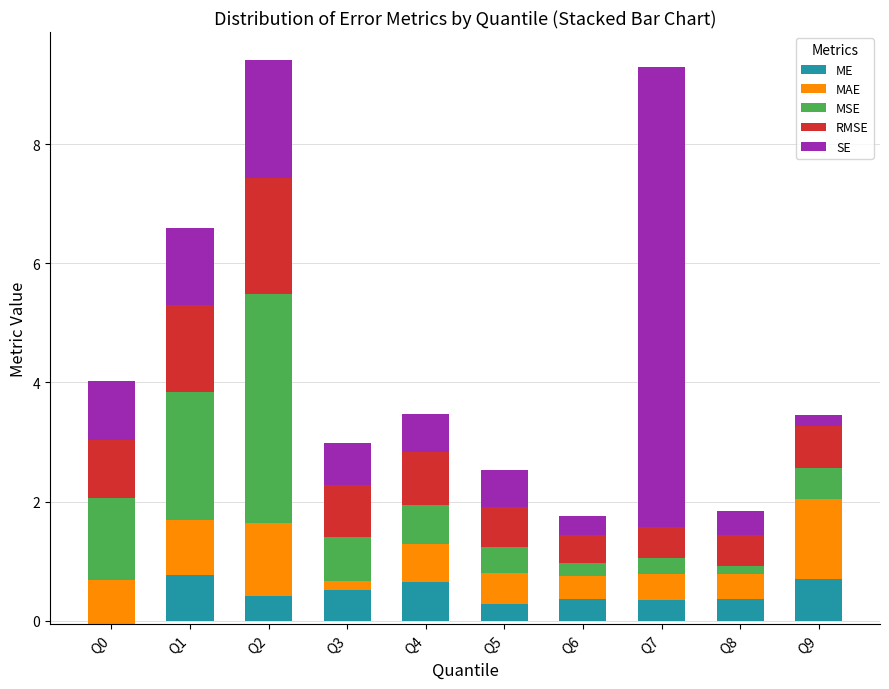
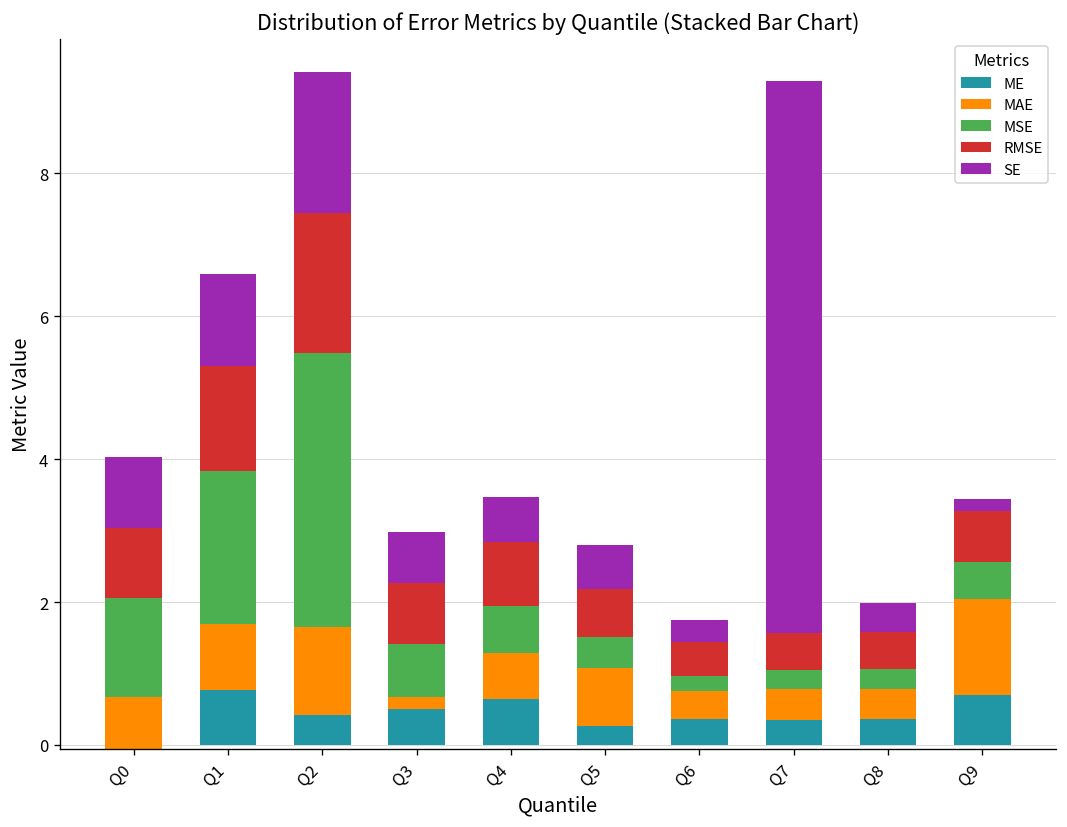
  {
    "ME": {
      "Q0": -0.1,
      "Q1": 0.8,
      "Q2": 0.4,
      "Q3": 0.5,
      "Q4": 0.6,
      "Q5": 0.3,
      "Q6": 0.4,
      "Q7": 0.4,
      "Q8": 0.4,
      "Q9": 0.7
    },
    "MAE": {
      "Q0": 0.7,
      "Q1": 0.9,
      "Q2": 1.2,
      "Q3": 0.2,
      "Q4": 0.6,
-     "Q5": 0.5,
+     "Q5": 0.8,
      "Q6": 0.4,
      "Q7": 0.4,
      "Q8": 0.4,
      "Q9": 1.3
    },
    "MSE": {
      "Q0": 1.4,
      "Q1": 2.1,
      "Q2": 3.8,
      "Q3": 0.7,
      "Q4": 0.7,
      "Q5": 0.4,
      "Q6": 0.2,
      "Q7": 0.3,
-     "Q8": 0.1,
+     "Q8": 0.3,
      "Q9": 0.5
    },
    "RMSE": {
      "Q0": 1.0,
      "Q1": 1.5,
      "Q2": 2.0,
      "Q3": 0.9,
      "Q4": 0.9,
      "Q5": 0.7,
      "Q6": 0.5,
      "Q7": 0.5,
      "Q8": 0.5,
      "Q9": 0.7
    },
    "SE": {
      "Q0": 1.0,
      "Q1": 1.3,
      "Q2": 2.0,
      "Q3": 0.7,
      "Q4": 0.6,
      "Q5": 0.6,
      "Q6": 0.3,
      "Q7": 7.7,
      "Q8": 0.4,
      "Q9": 0.2
    }
  }
